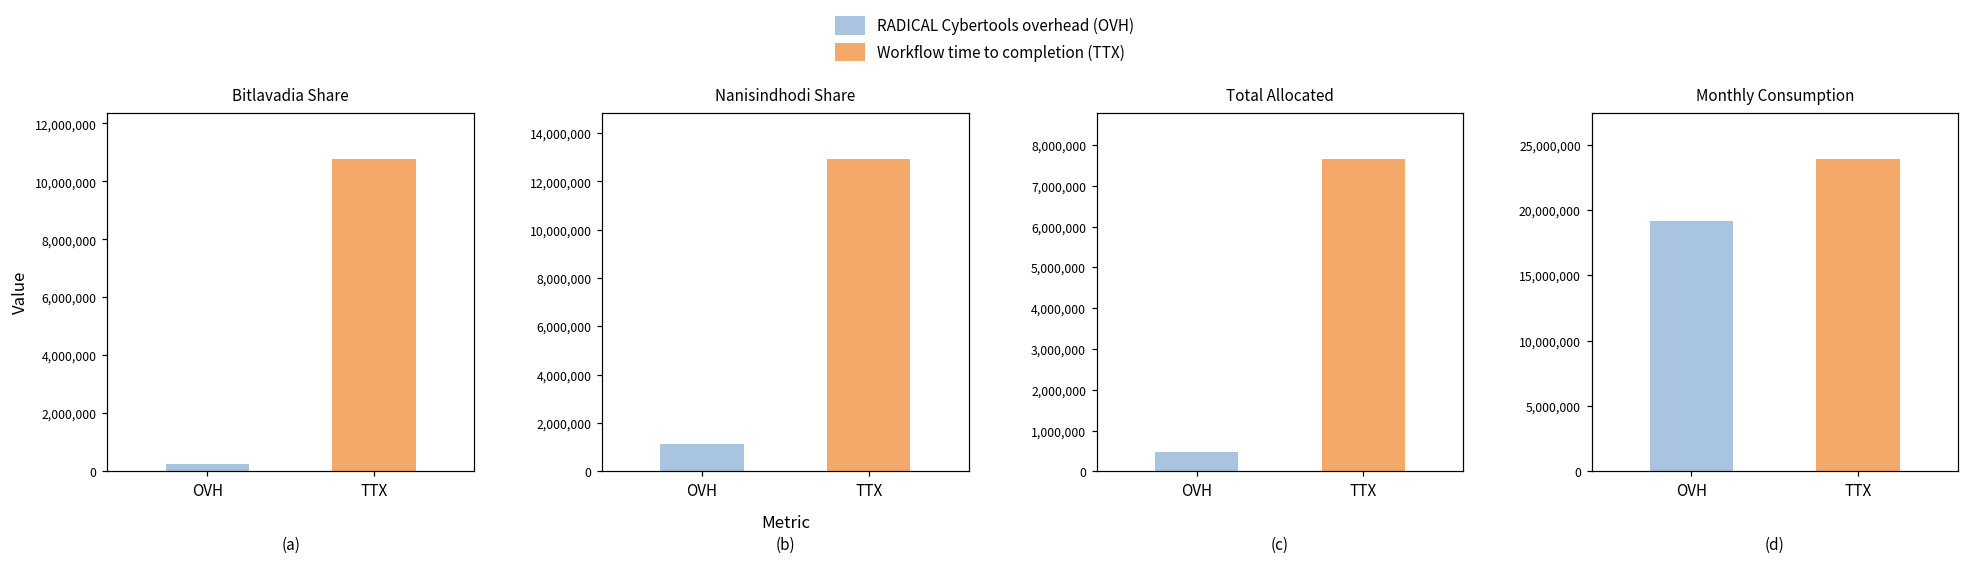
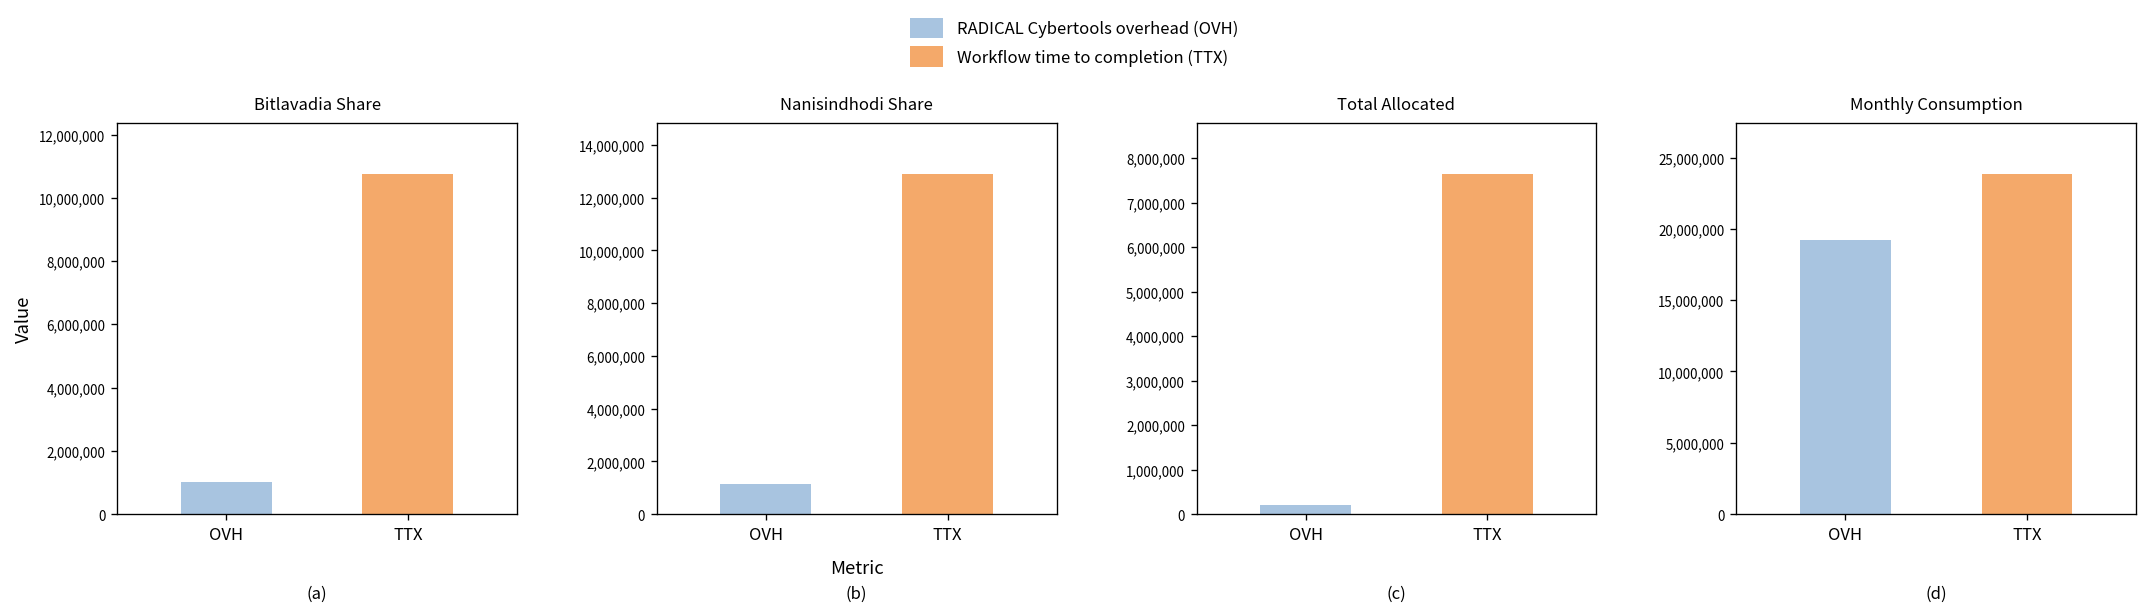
  {
    "Bitlavadia Share": {
-     "OVH": "200,000",
+     "OVH": "1,000,000",
      "TTX": "10,800,000"
    },
    "Nanisindhodi Share": {
      "OVH": "1,100,000",
      "TTX": "12,900,000"
    },
    "Total Allocated": {
-     "OVH": "500,000",
+     "OVH": "200,000",
      "TTX": "7,600,000"
    },
    "Monthly Consumption": {
      "OVH": "19,200,000",
      "TTX": "23,900,000"
    }
  }
